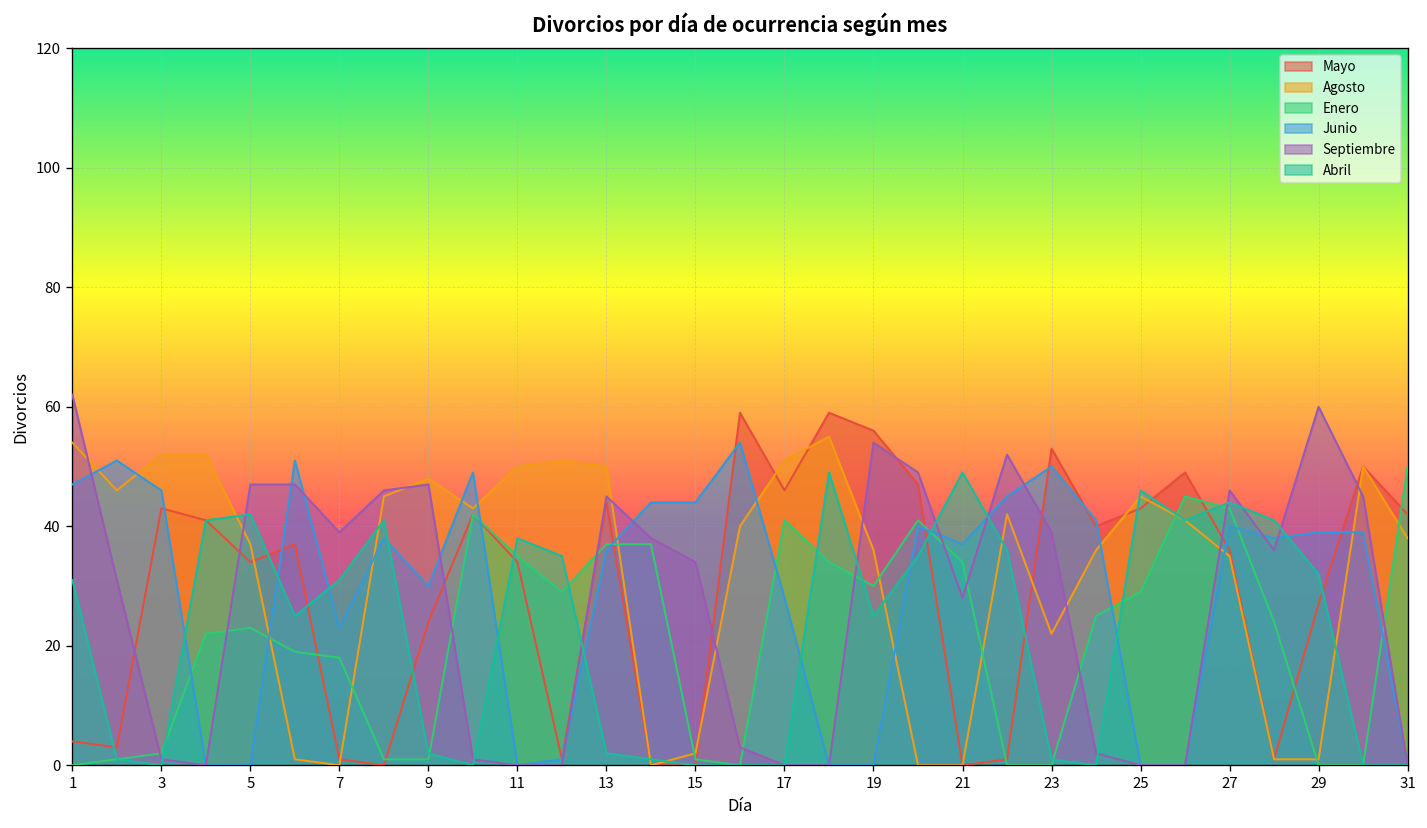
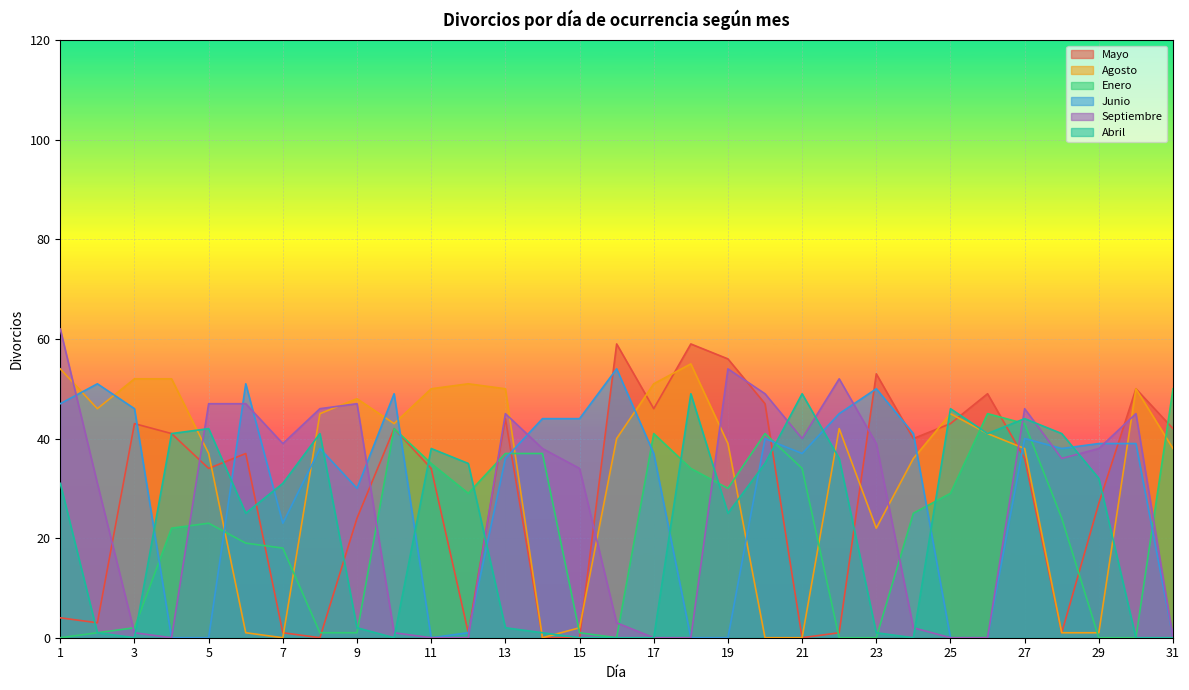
  {
    "Mayo": {
      "1": 4,
      "3": 43,
      "5": 34,
      "7": 1,
      "9": 24,
      "11": 34,
      "13": 44,
      "17": 46,
      "19": 56,
      "23": 53,
      "25": 43,
      "27": 36,
      "29": 27,
      "31": 42
    },
    "Agosto": {
      "1": 54,
      "3": 52,
      "5": 37,
      "7": 0,
      "9": 48,
      "11": 50,
      "13": 50,
      "15": 2,
      "17": 51,
-     "19": 36,
+     "19": 39,
      "23": 22,
      "25": 45,
-     "27": 35,
+     "27": 38,
      "29": 1,
      "31": 38
    },
    "Junio": {
      "1": 47,
      "3": 46,
      "5": 0,
      "7": 23,
      "9": 30,
      "13": 36,
      "15": 44,
-     "17": 28,
+     "17": 37,
      "19": 0,
      "21": 37,
      "23": 50,
      "27": 40,
      "29": 39
    },
    "Septiembre": {
      "1": 62,
      "3": 1,
      "5": 47,
      "7": 39,
      "9": 47,
      "13": 45,
      "15": 34,
      "19": 54,
-     "21": 28,
+     "21": 40,
      "23": 39,
      "27": 46,
-     "29": 60
+     "29": 38
    }
  }
